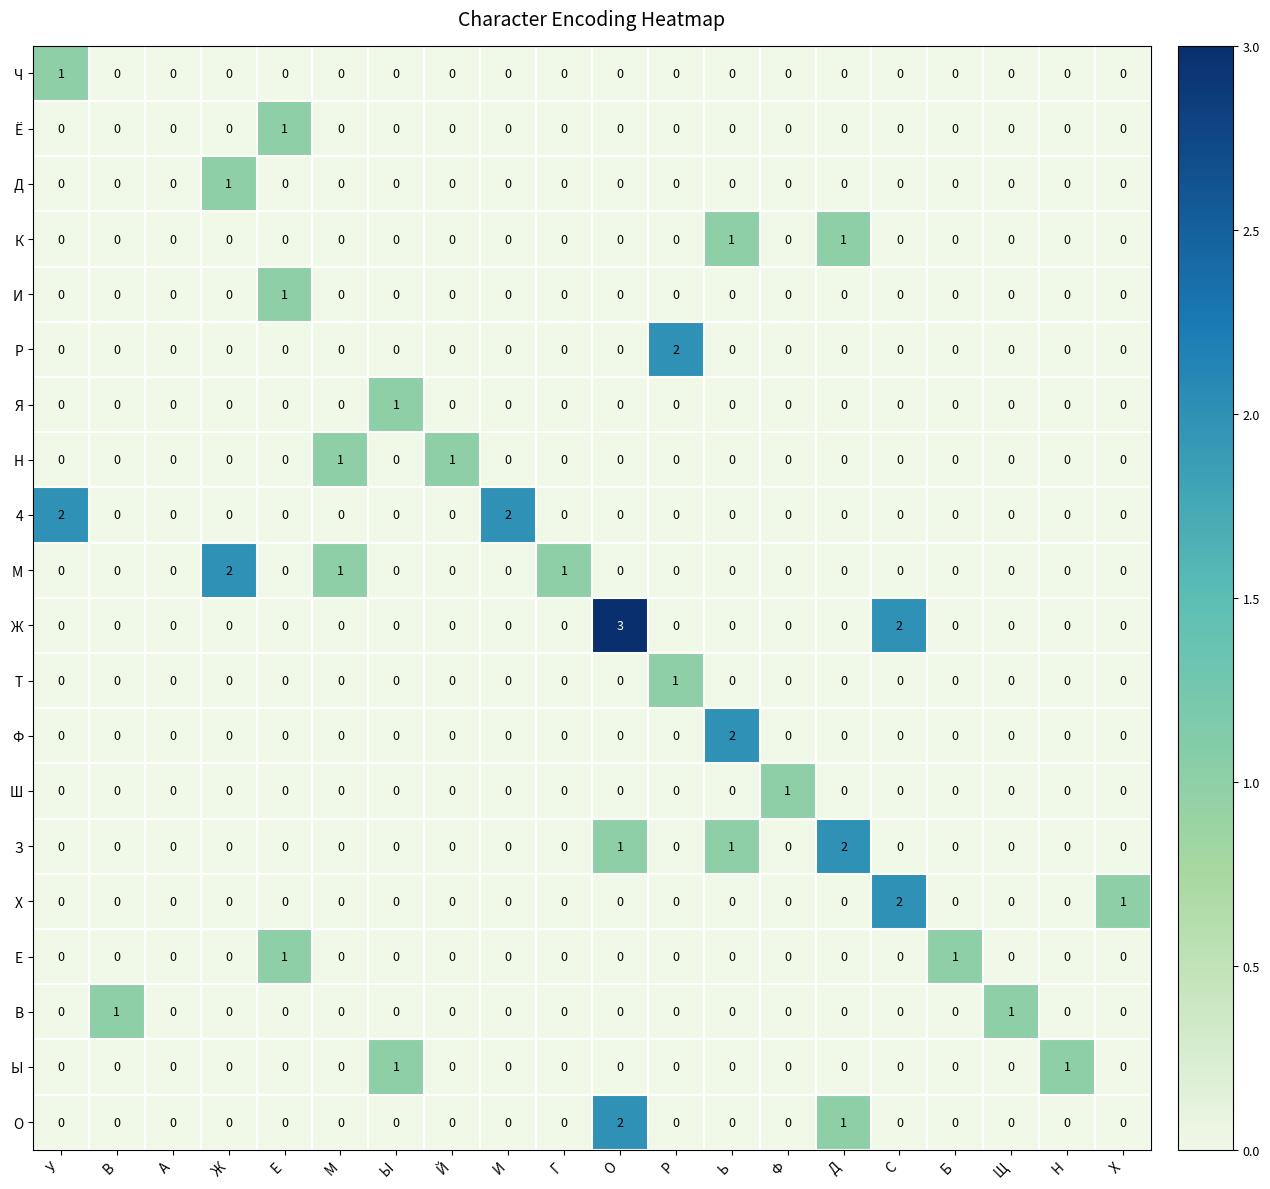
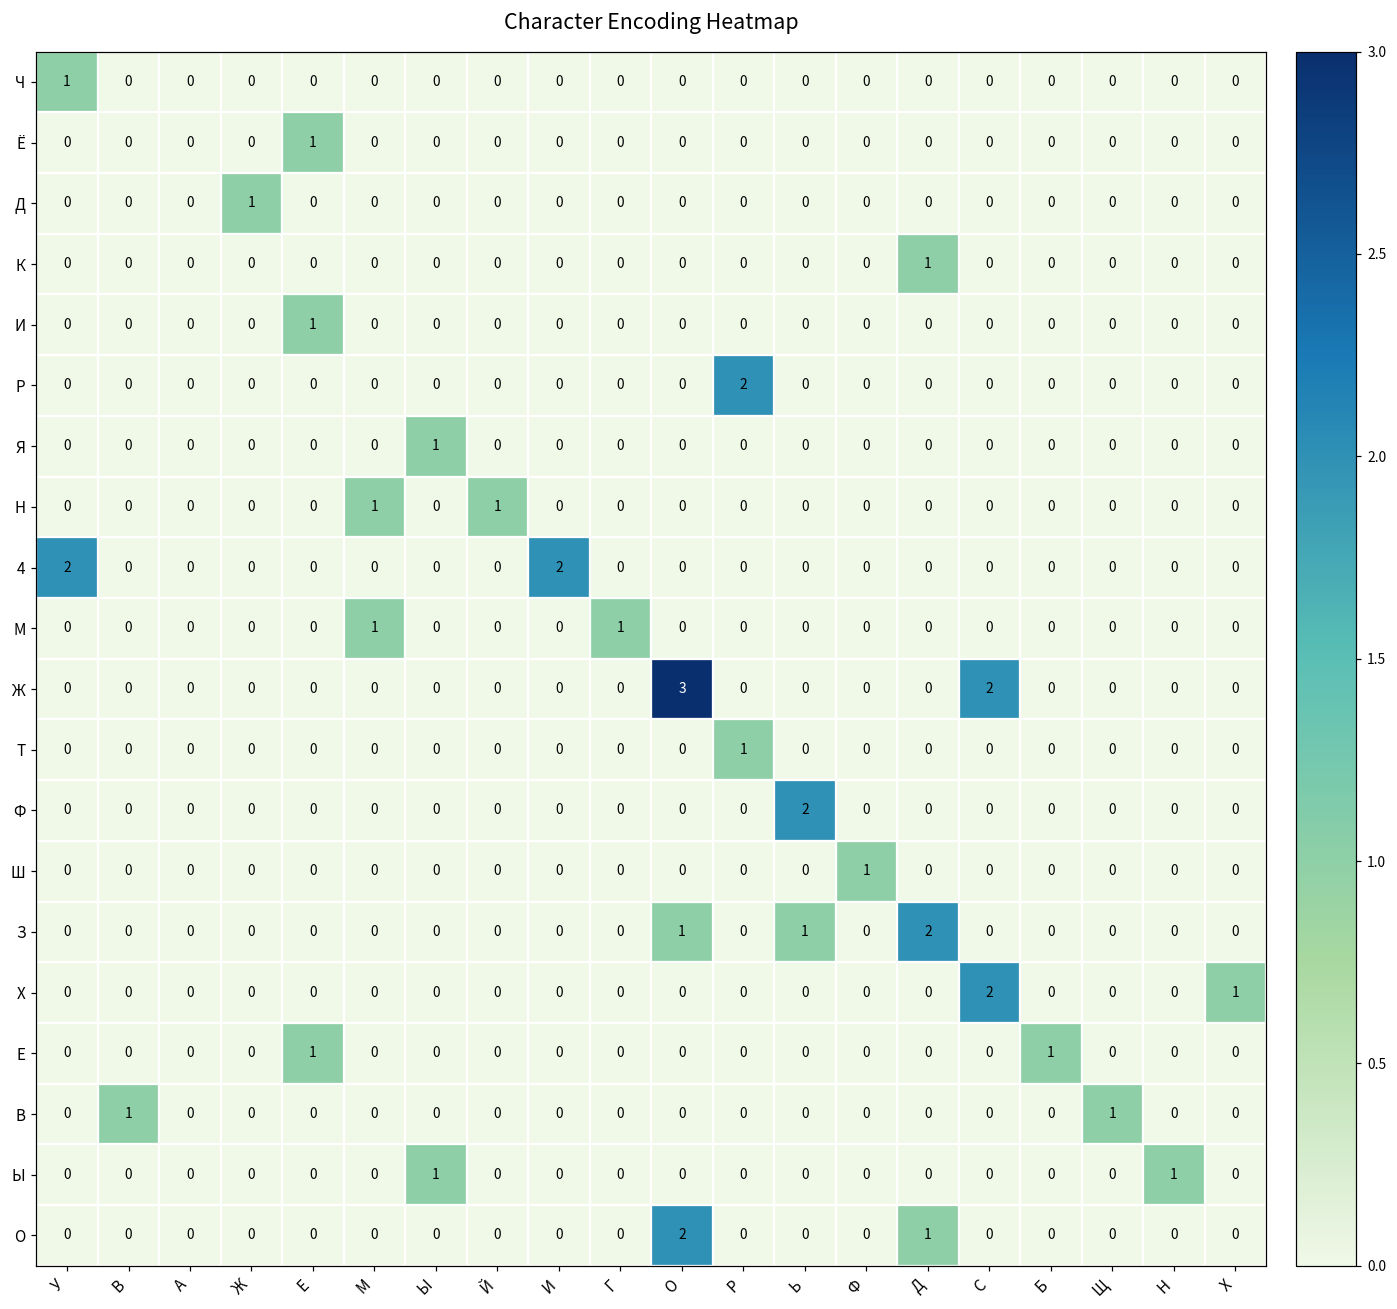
  {
    "К": {
      "У": 0,
      "В": 0,
      "А": 0,
      "Ж": 0,
      "Е": 0,
      "М": 0,
      "Ы": 0,
      "Й": 0,
      "И": 0,
      "Г": 0,
      "О": 0,
      "Р": 0,
-     "Ь": 1,
+     "Ь": 0,
      "Ф": 0,
      "Д": 1,
      "С": 0,
      "Б": 0,
      "Щ": 0,
      "Н": 0,
      "Х": 0
    },
    "М": {
      "У": 0,
      "В": 0,
      "А": 0,
-     "Ж": 2,
+     "Ж": 0,
      "Е": 0,
      "М": 1,
      "Ы": 0,
      "Й": 0,
      "И": 0,
      "Г": 1,
      "О": 0,
      "Р": 0,
      "Ь": 0,
      "Ф": 0,
      "Д": 0,
      "С": 0,
      "Б": 0,
      "Щ": 0,
      "Н": 0,
      "Х": 0
    }
  }
